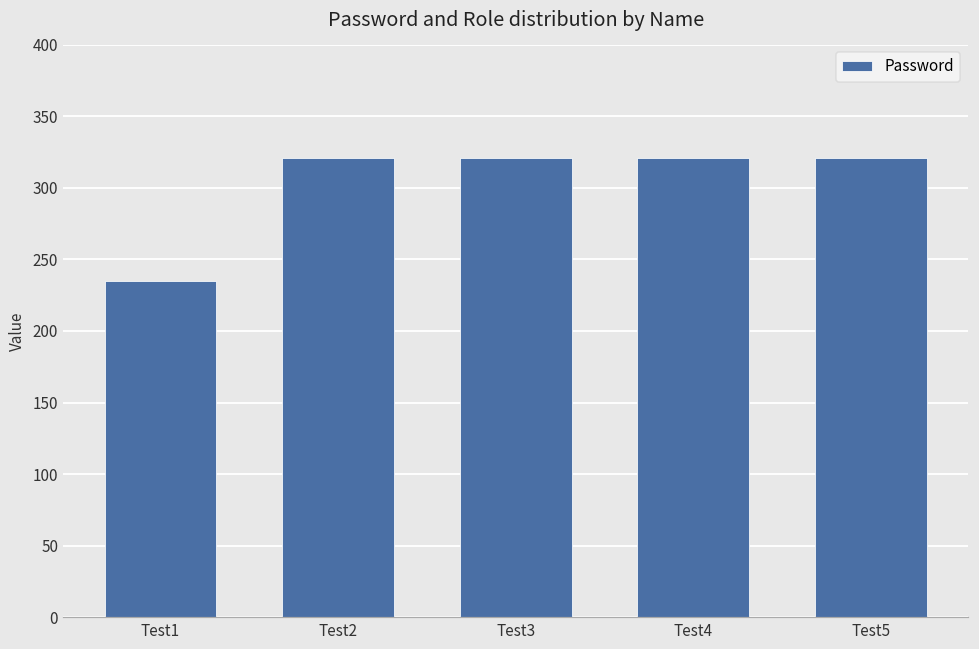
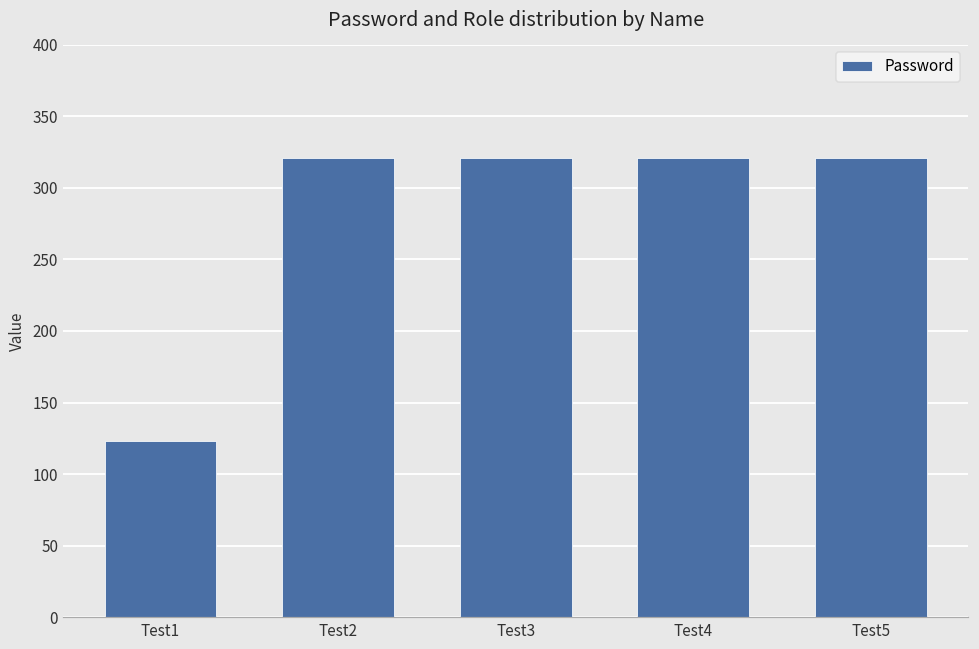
  {
-   "Test1": 235,
+   "Test1": 123,
    "Test2": 321,
    "Test3": 321,
    "Test4": 321,
    "Test5": 321
  }
